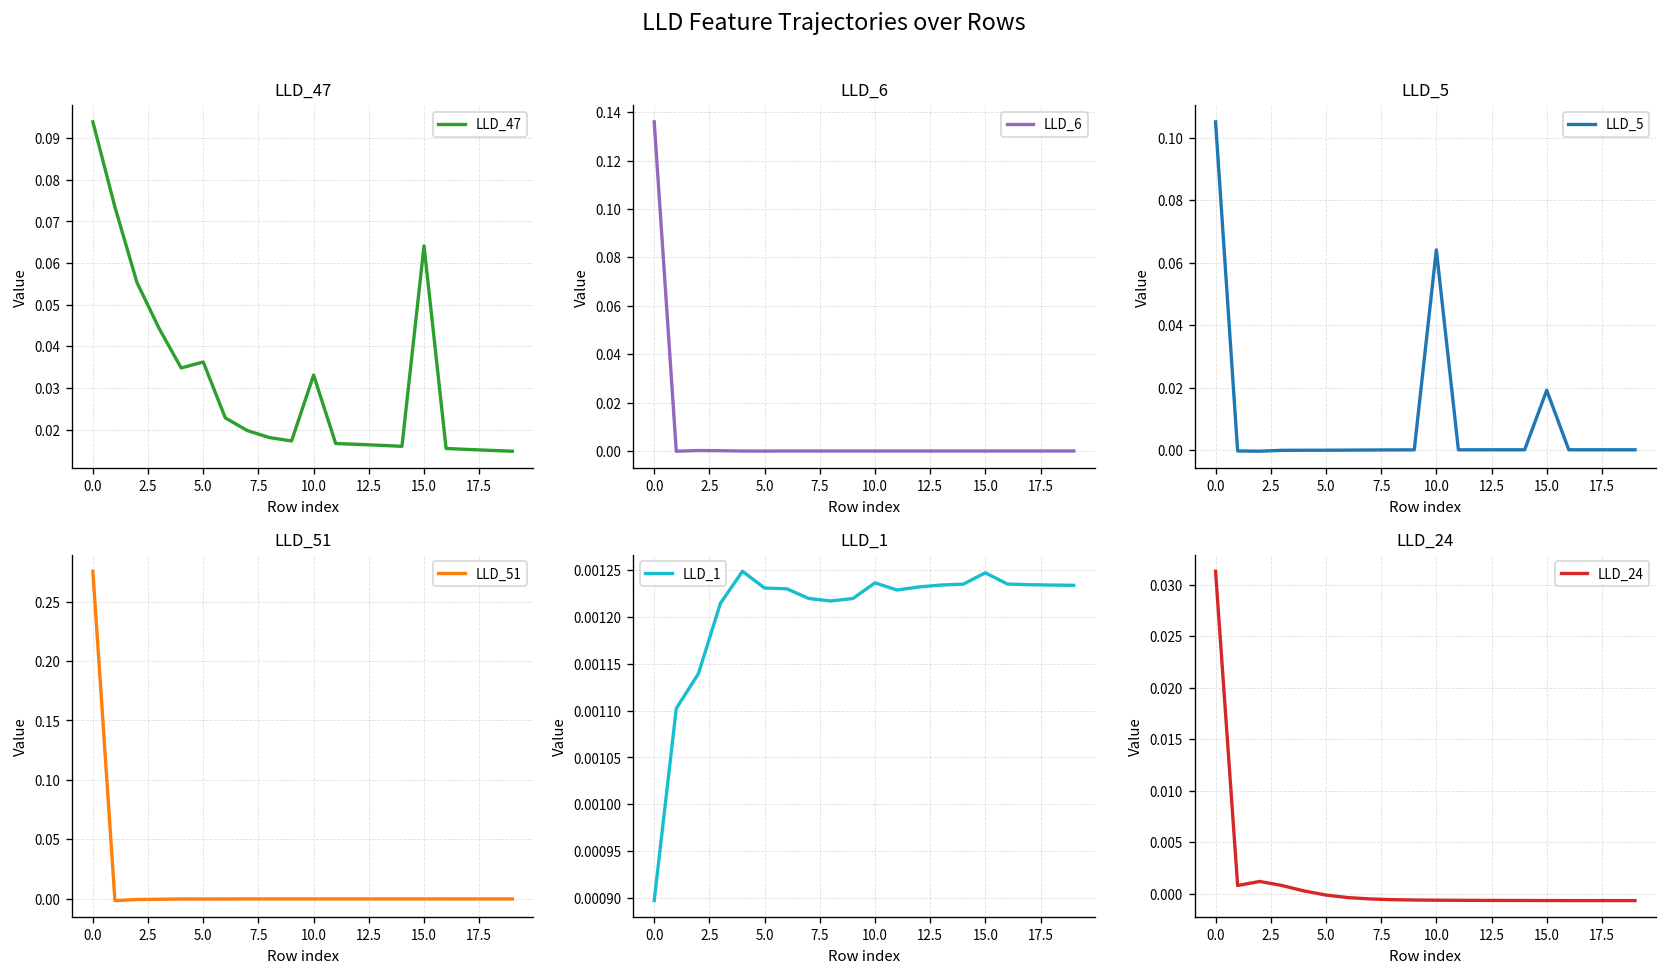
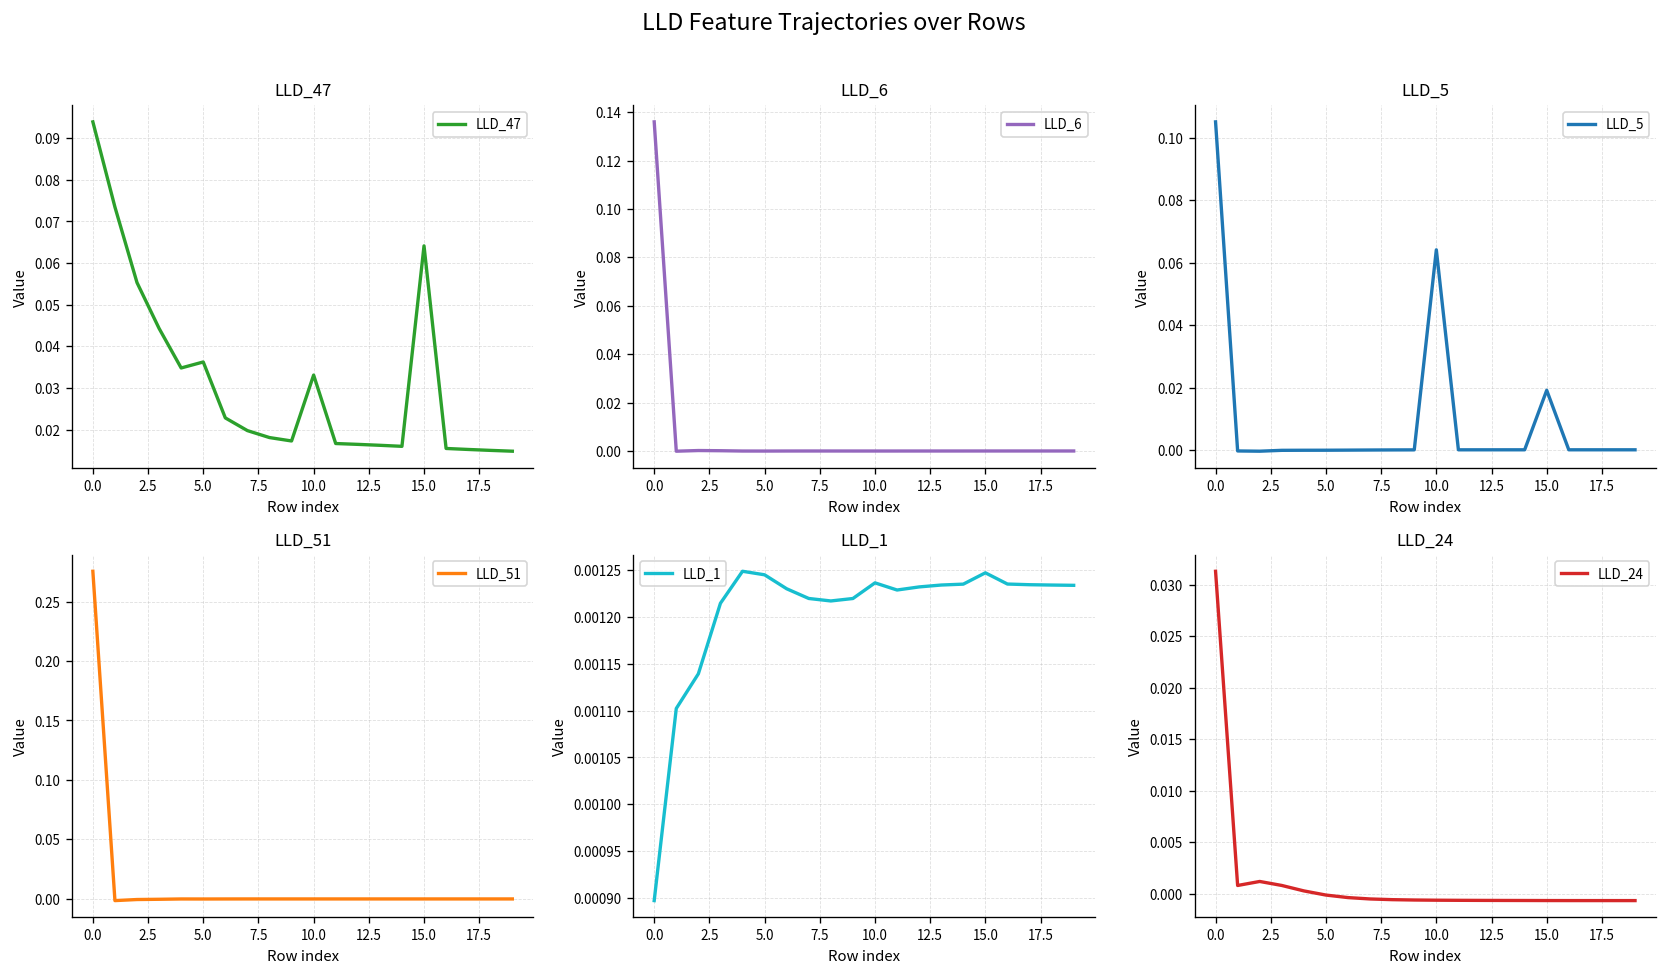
  {
    "LLD_47": {
      "0.0": 0.094,
      "5.0": 0.036,
      "10.0": 0.033,
      "15.0": 0.064
    },
    "LLD_6": {
      "0.0": 0.136,
      "5.0": 0.000,
      "10.0": 0.000,
      "15.0": 0.000
    },
    "LLD_5": {
      "0.0": 0.105,
      "5.0": 0.000,
      "10.0": 0.064,
      "15.0": 0.019
    },
    "LLD_51": {
      "0.0": 0.28,
      "5.0": 0.00,
      "10.0": 0.00,
      "15.0": 0.00
    },
    "LLD_1": {
      "0.0": 0.00090,
-     "5.0": 0.00123,
+     "5.0": 0.00124,
      "10.0": 0.00124,
      "15.0": 0.00125
    },
    "LLD_24": {
      "0.0": 0.031,
      "5.0": 0.000,
      "10.0": -0.001,
      "15.0": -0.001
    }
  }
